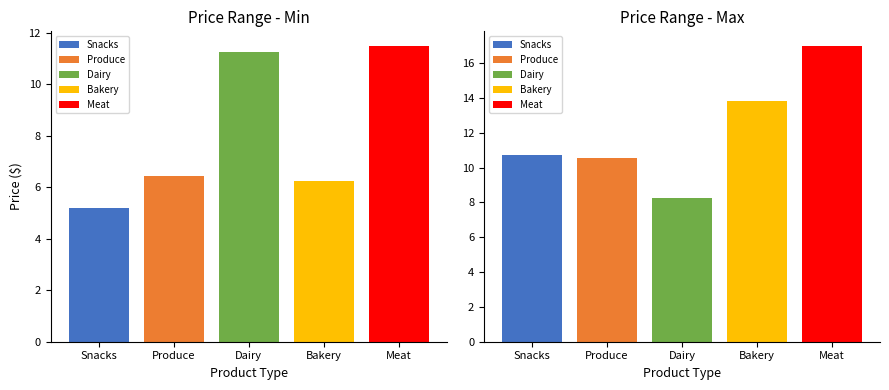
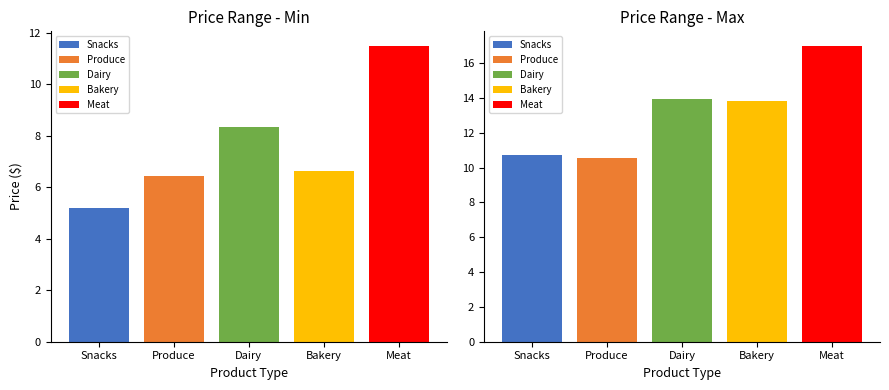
  {
    "Price Range - Min": {
      "Snacks": 5.2,
      "Produce": 6.4,
-     "Dairy": 11.2,
-     "Bakery": 6.3,
+     "Dairy": 8.3,
+     "Bakery": 6.6,
      "Meat": 11.5
    },
    "Price Range - Max": {
      "Snacks": 10.7,
      "Produce": 10.6,
-     "Dairy": 8.3,
+     "Dairy": 14.0,
      "Bakery": 13.8,
      "Meat": 17.0
    }
  }
